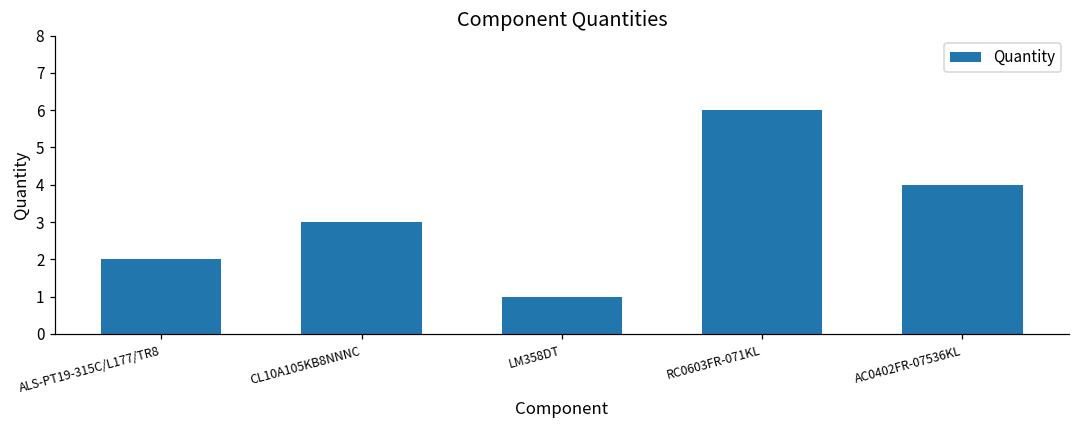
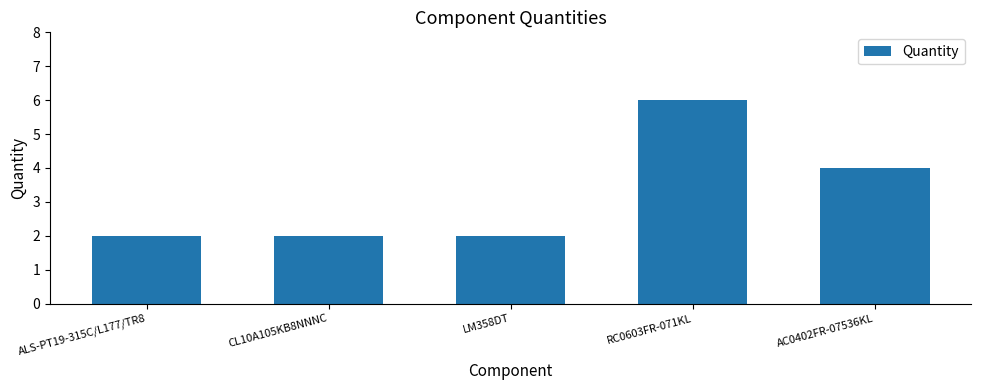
  {
    "ALS-PT19-315C/L177/TR8": 2,
-   "CL10A105KB8NNNC": 3,
-   "LM358DT": 1,
+   "CL10A105KB8NNNC": 2,
+   "LM358DT": 2,
    "RC0603FR-071KL": 6,
    "AC0402FR-07536KL": 4
  }
